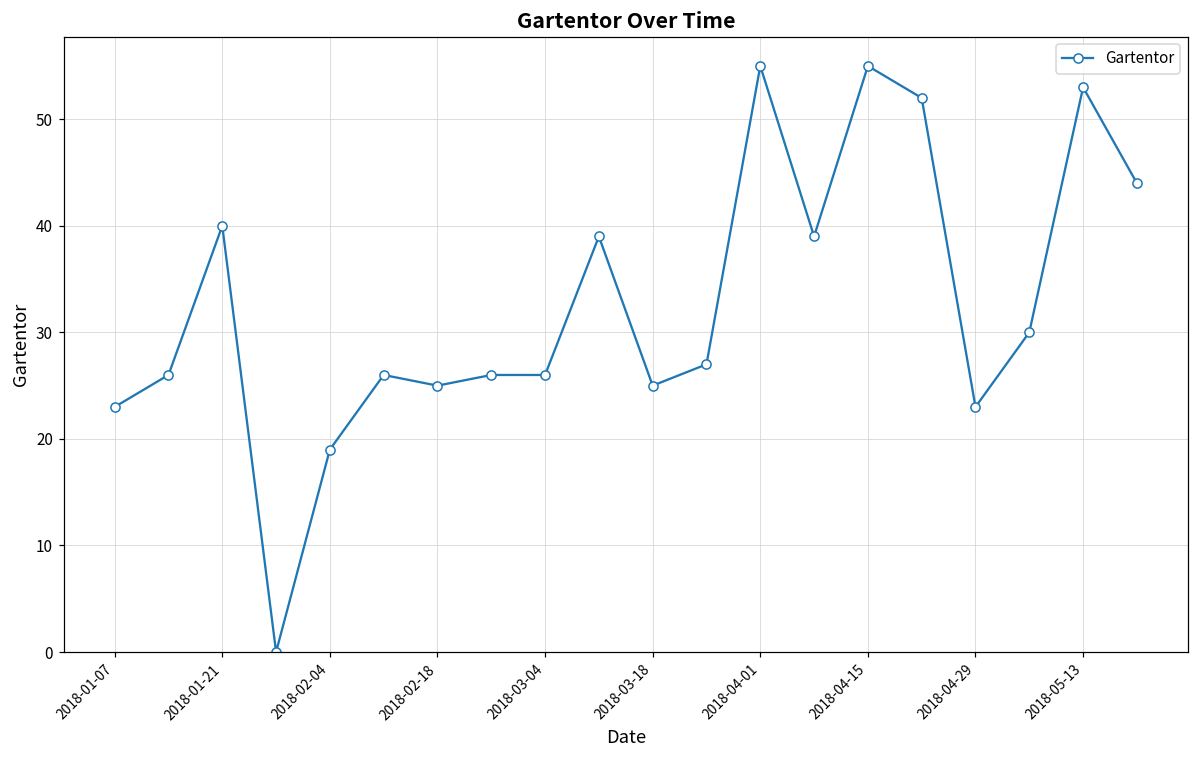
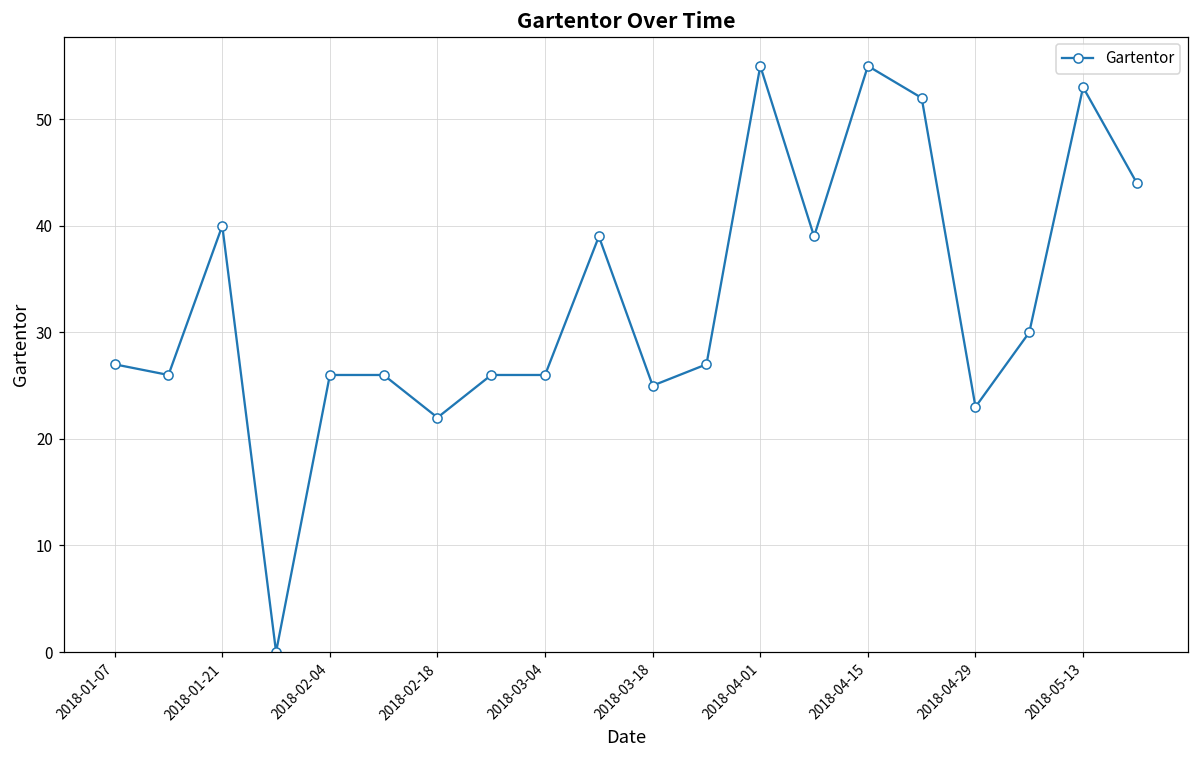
  {
-   "2018-01-07": 23,
+   "2018-01-07": 27,
    "2018-01-21": 40,
-   "2018-02-04": 19,
-   "2018-02-18": 25,
+   "2018-02-04": 26,
+   "2018-02-18": 22,
    "2018-03-04": 26,
    "2018-03-18": 25,
    "2018-04-01": 55,
    "2018-04-15": 55,
    "2018-04-29": 23,
    "2018-05-13": 53
  }
